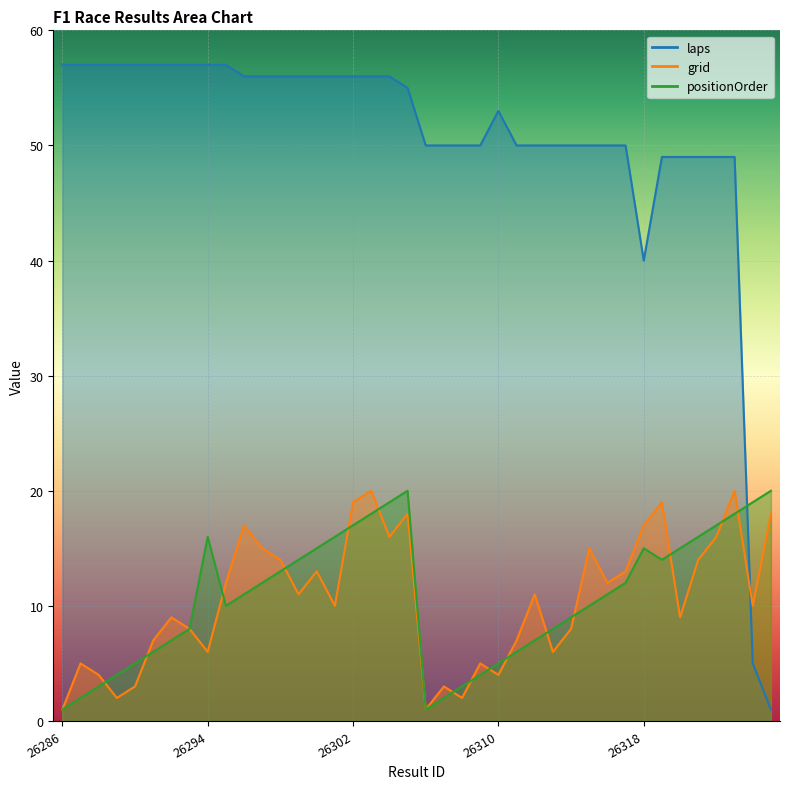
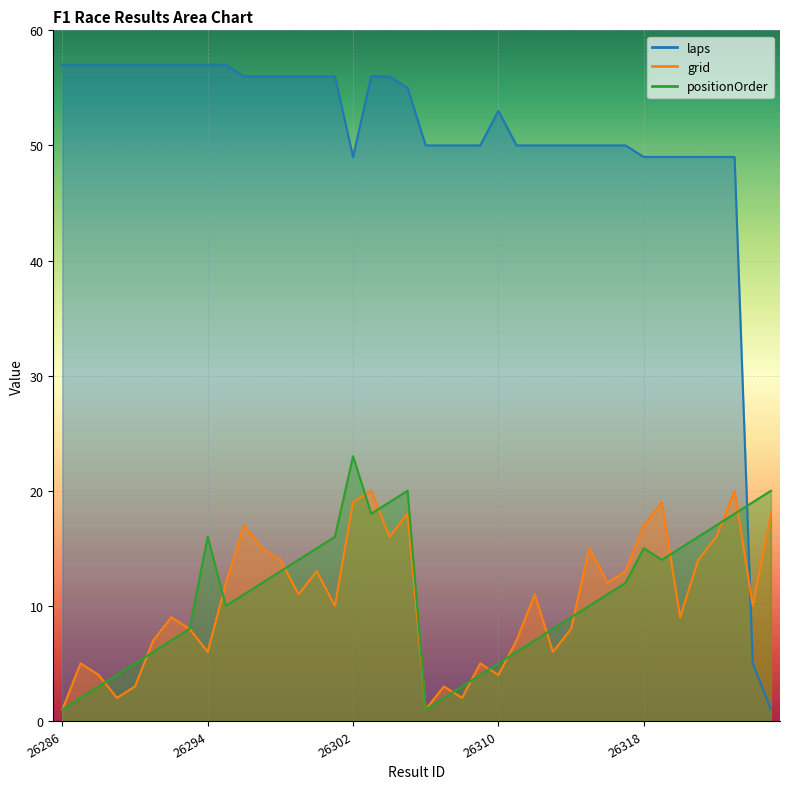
  {
    "laps": {
      "26286": 57,
      "26294": 57,
-     "26302": 56,
+     "26302": 49,
      "26310": 53,
-     "26318": 40
+     "26318": 49
    },
    "grid": {
      "26294": 6,
      "26302": 19,
      "26310": 4,
      "26318": 17
    },
    "positionOrder": {
      "26294": 16,
-     "26302": 17,
+     "26302": 23,
      "26310": 5,
      "26318": 15
    }
  }
